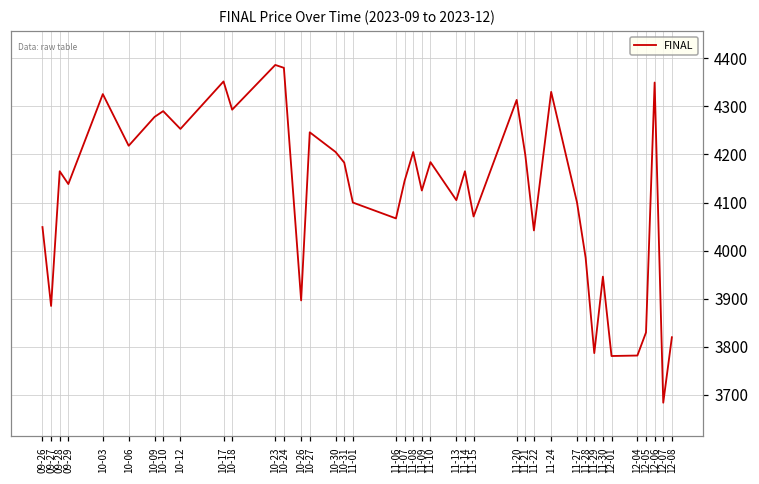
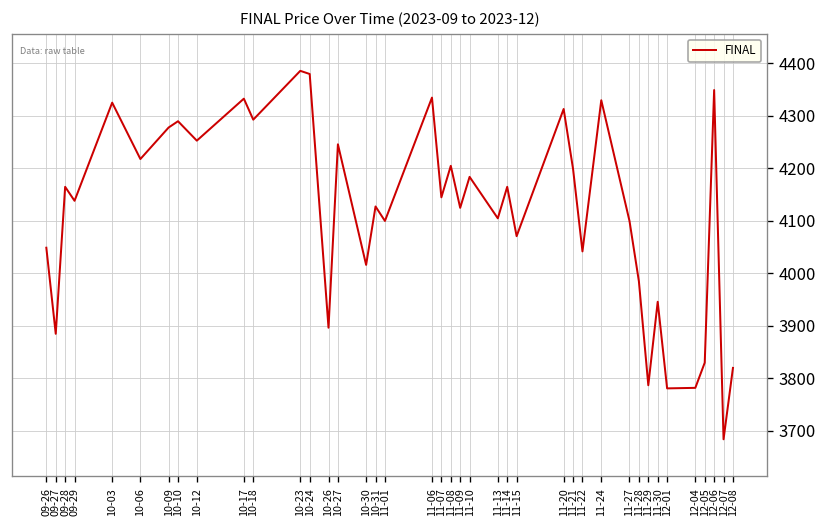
  {
    "09-26": 4050,
    "09-27": 3890,
    "09-28": 4170,
    "09-29": 4140,
    "10-03": 4330,
    "10-06": 4220,
    "10-09": 4280,
    "10-10": 4290,
    "10-12": 4250,
-   "10-17": 4350,
+   "10-17": 4330,
    "10-18": 4290,
    "10-23": 4390,
    "10-24": 4380,
    "10-26": 3900,
    "10-27": 4250,
-   "10-30": 4210,
-   "10-31": 4180,
+   "10-30": 4020,
+   "10-31": 4130,
    "11-01": 4100,
-   "11-06": 4070,
+   "11-06": 4340,
    "11-07": 4150,
    "11-08": 4210,
    "11-09": 4130,
    "11-10": 4180,
    "11-13": 4110,
    "11-14": 4170,
    "11-15": 4070,
    "11-20": 4310,
    "11-21": 4200,
    "11-22": 4040,
    "11-24": 4330,
    "11-27": 4100,
    "11-28": 3990,
    "11-29": 3790,
    "11-30": 3950,
    "12-01": 3780,
    "12-04": 3780,
    "12-05": 3830,
    "12-06": 4350,
    "12-07": 3680,
    "12-08": 3820
  }
